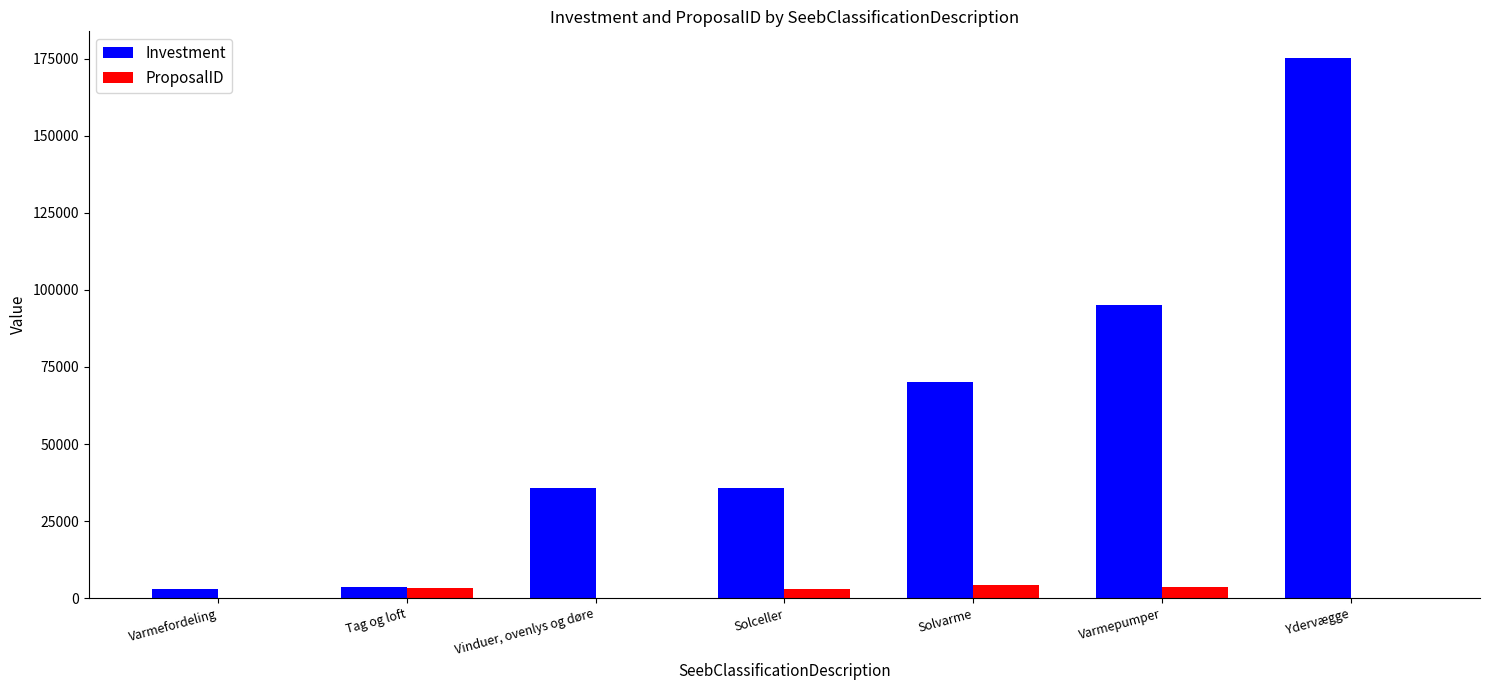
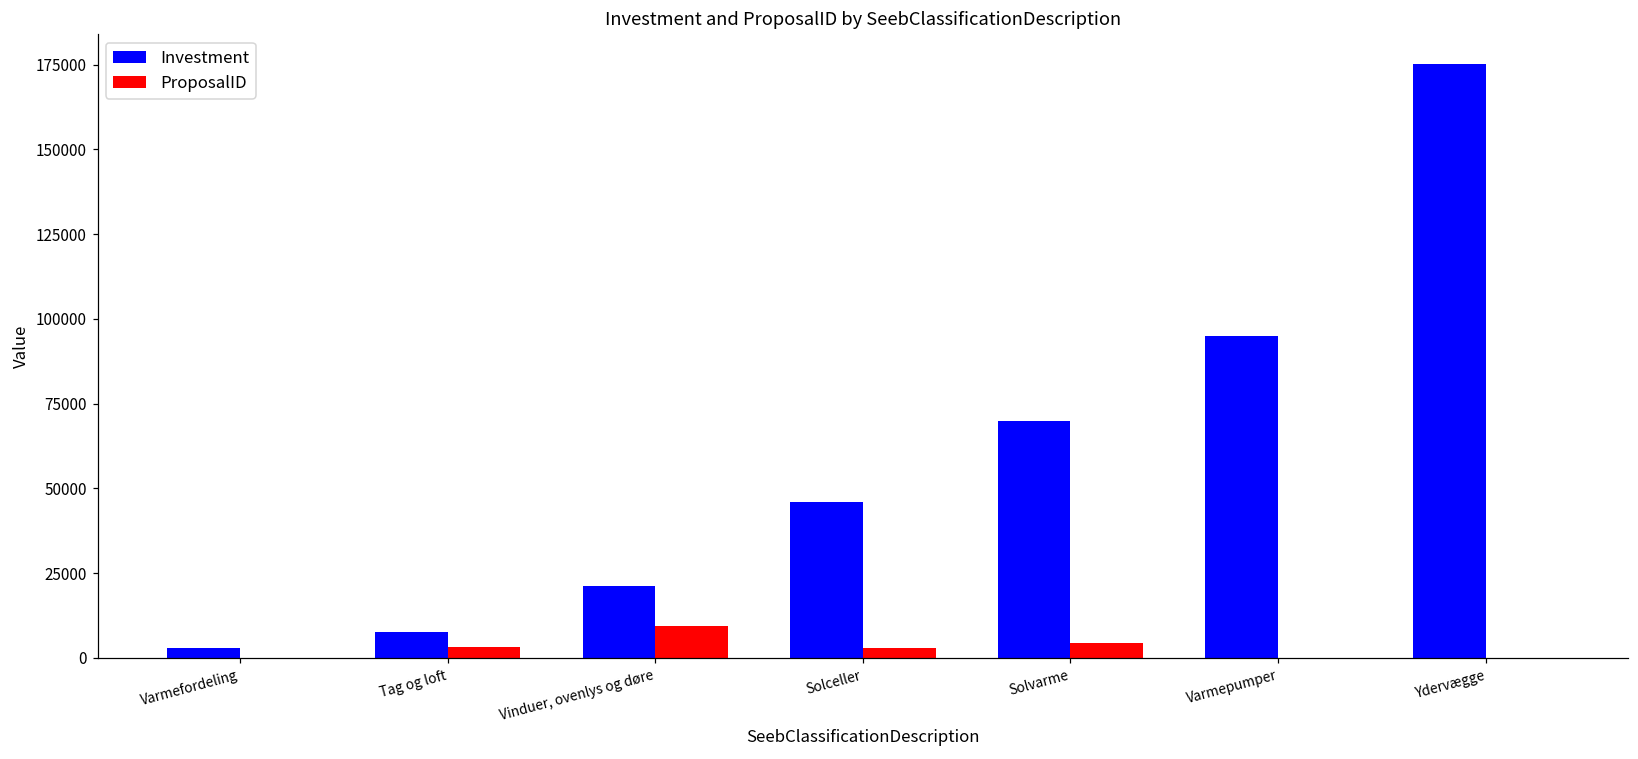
  {
    "Investment": {
      "Varmefordeling": 3000,
-     "Tag og loft": 4000,
-     "Vinduer, ovenlys og døre": 36000,
-     "Solceller": 36000,
+     "Tag og loft": 8000,
+     "Vinduer, ovenlys og døre": 21000,
+     "Solceller": 46000,
      "Solvarme": 70000,
      "Varmepumper": 95000,
      "Ydervægge": 175000
    },
    "ProposalID": {
      "Tag og loft": 3000,
-     "Vinduer, ovenlys og døre": 0,
+     "Vinduer, ovenlys og døre": 9000,
      "Solceller": 3000,
      "Solvarme": 4000,
-     "Varmepumper": 4000
+     "Varmepumper": 0
    }
  }
